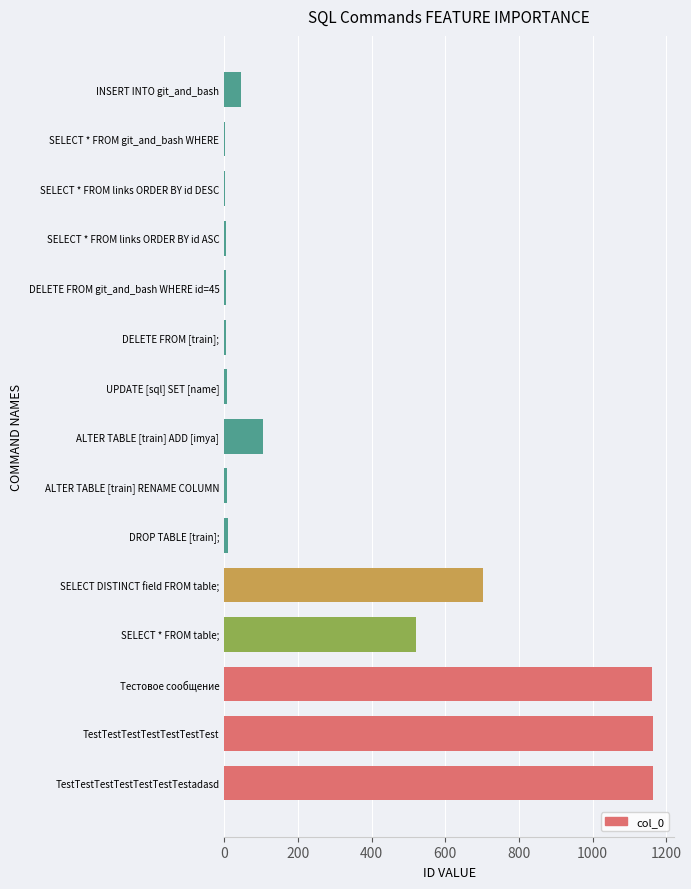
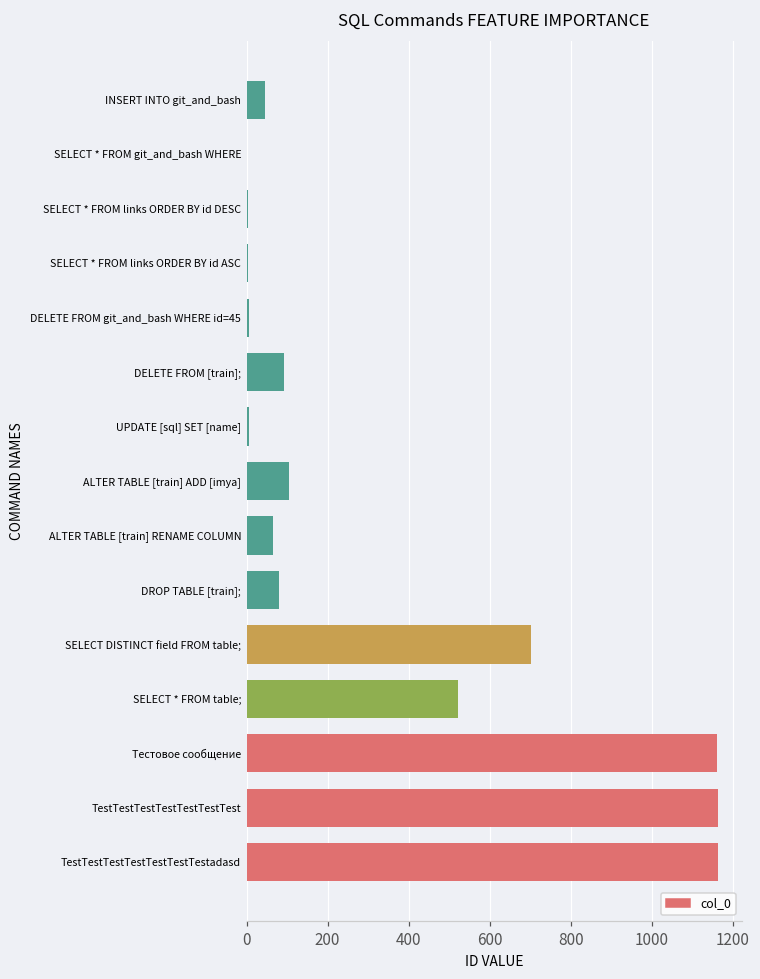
  {
    "INSERT INTO git_and_bash": 50,
-   "DELETE FROM [train];": 10,
+   "DELETE FROM [train];": 90,
    "UPDATE [sql] SET [name]": 10,
    "ALTER TABLE [train] ADD [imya]": 110,
-   "ALTER TABLE [train] RENAME COLUMN": 10,
-   "DROP TABLE [train];": 10,
+   "ALTER TABLE [train] RENAME COLUMN": 70,
+   "DROP TABLE [train];": 80,
    "SELECT DISTINCT field FROM table;": 700,
    "SELECT * FROM table;": 520,
    "Тестовое сообщение": 1160,
    "TestTestTestTestTestTestTest": 1160,
    "TestTestTestTestTestTestTestadasd": 1160
  }
